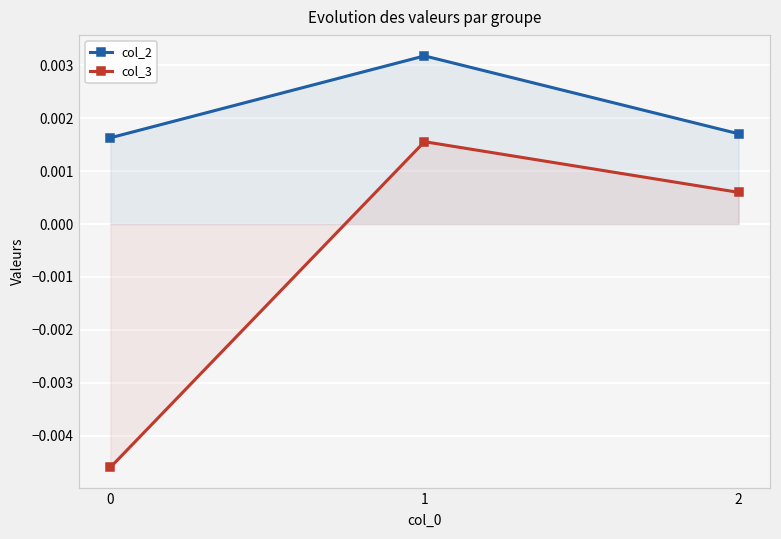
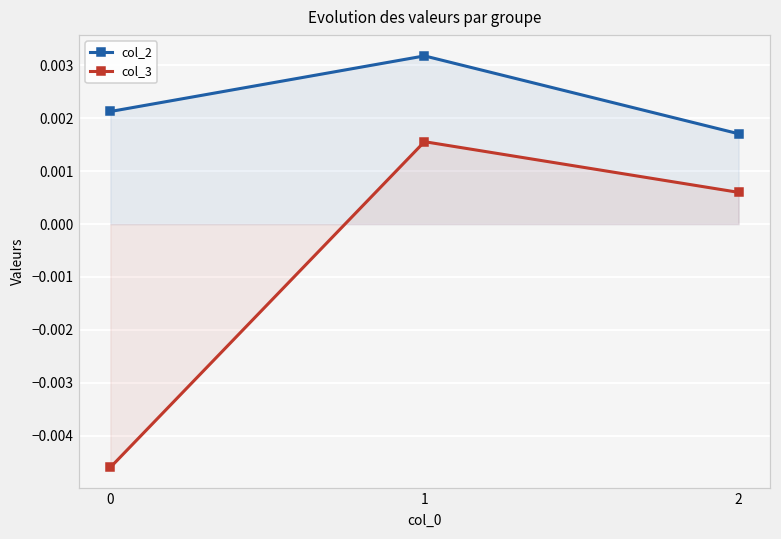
  {
    "col_2": {
-     "0": 0.0016,
+     "0": 0.0021,
      "1": 0.0032,
      "2": 0.0017
    }
  }
